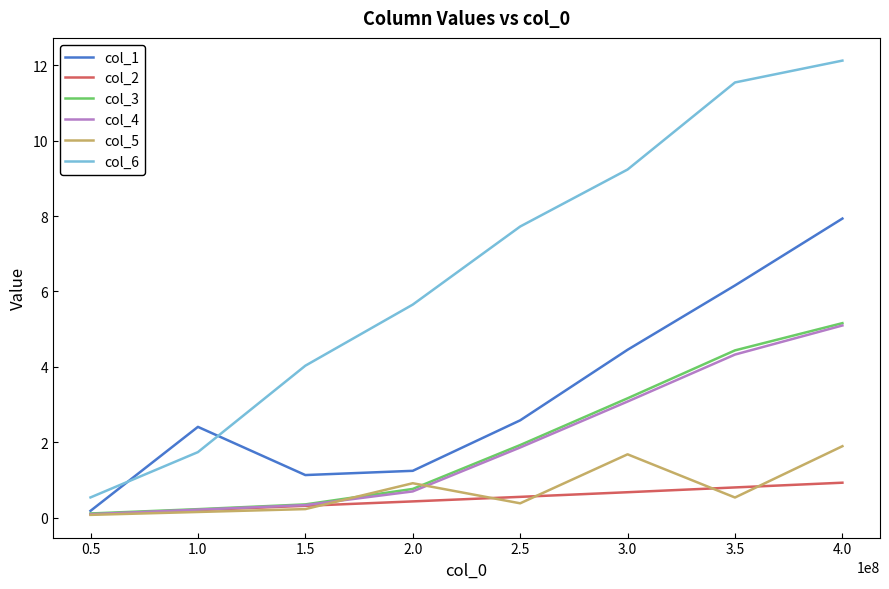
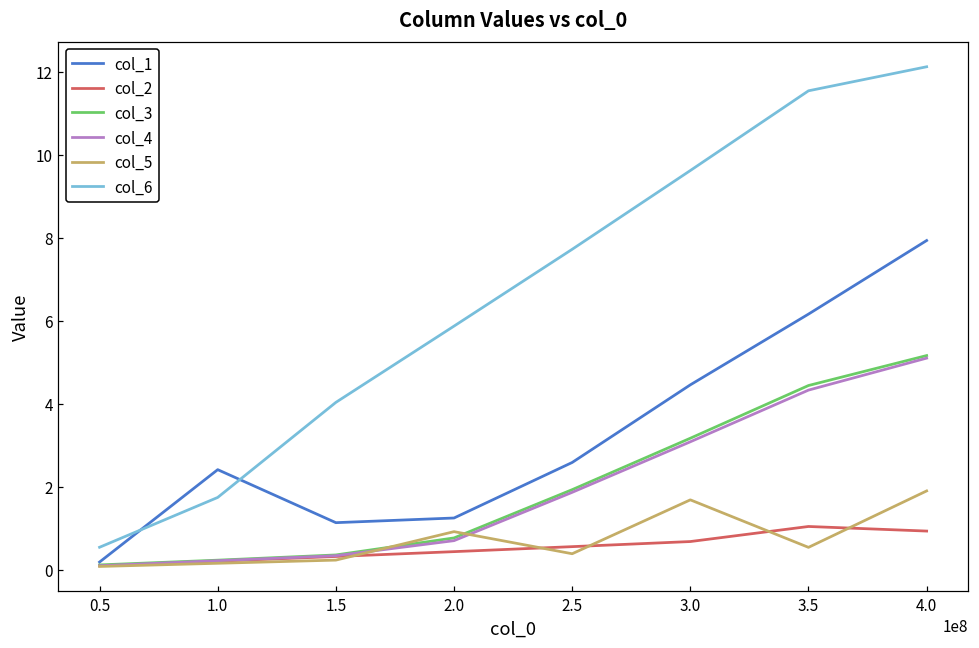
  {
    "col_1": {
      "0.5": 0.2,
      "1.0": 2.4,
      "1.5": 1.1,
      "2.0": 1.2,
      "2.5": 2.6,
      "3.0": 4.5,
      "3.5": 6.2,
      "4.0": 7.9
    },
    "col_2": {
      "2.0": 0.4,
      "2.5": 0.6,
      "3.0": 0.7,
-     "3.5": 0.8,
+     "3.5": 1.0,
      "4.0": 0.9
    },
    "col_3": {
      "3.0": 3.2,
      "3.5": 4.4
    },
    "col_4": {
      "3.0": 3.1,
      "3.5": 4.3
    },
    "col_5": {
      "1.5": 0.2,
      "2.0": 0.9,
      "2.5": 0.4,
      "3.0": 1.7,
      "3.5": 0.5,
      "4.0": 1.9
    },
    "col_6": {
      "0.5": 0.5,
      "1.0": 1.7,
      "1.5": 4.0,
-     "2.0": 5.7,
+     "2.0": 5.9,
      "2.5": 7.7,
-     "3.0": 9.2,
+     "3.0": 9.6,
      "3.5": 11.5,
      "4.0": 12.1
    }
  }
